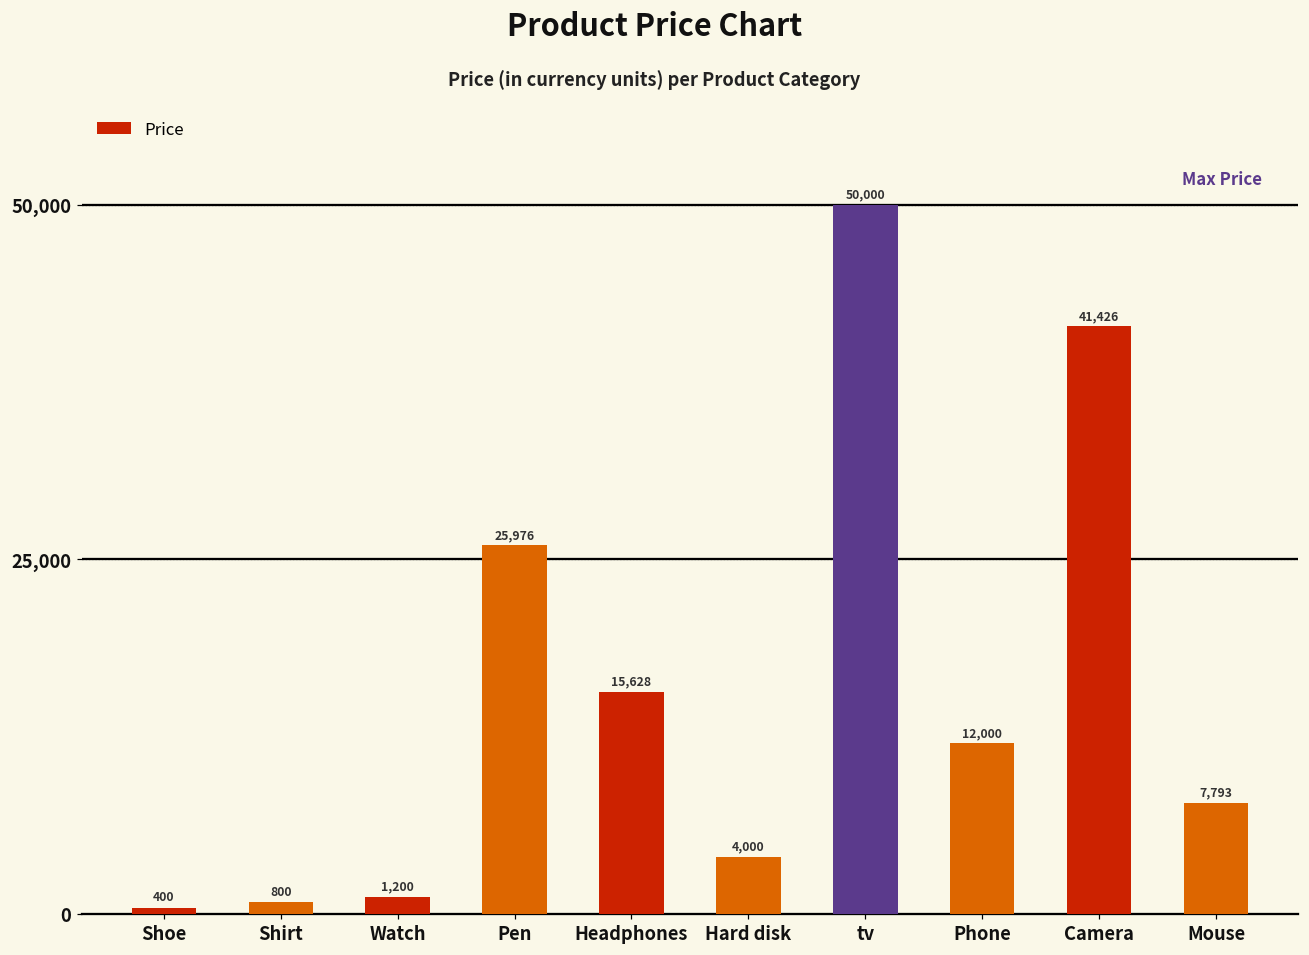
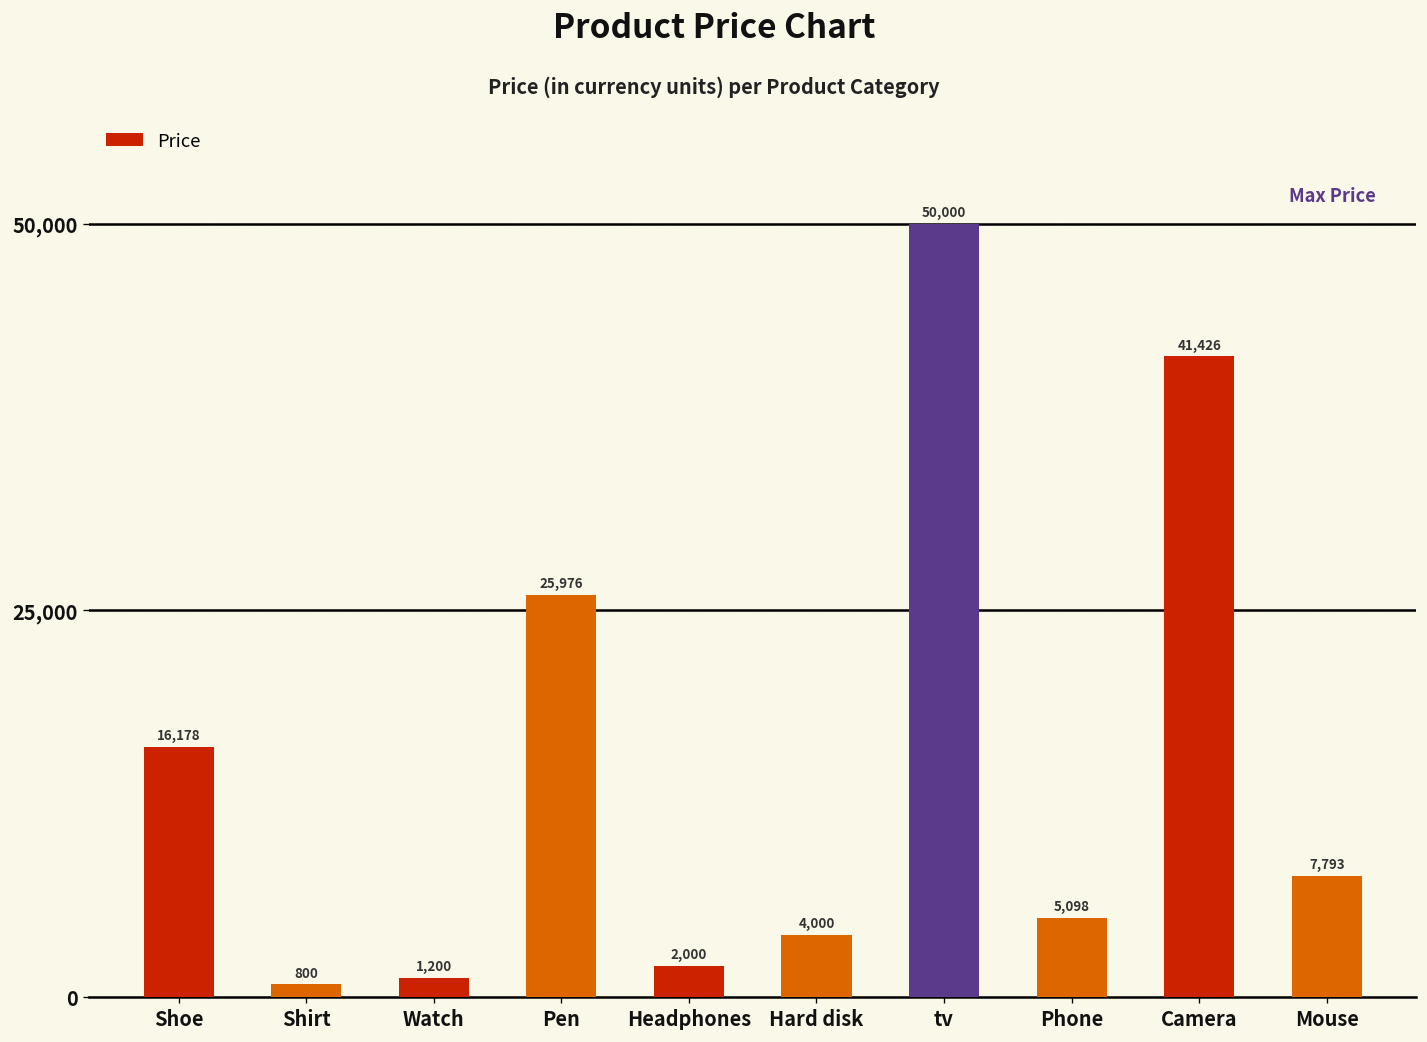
  {
-   "Shoe": "400",
+   "Shoe": "16,178",
    "Shirt": "800",
    "Watch": "1,200",
    "Pen": "25,976",
-   "Headphones": "15,628",
+   "Headphones": "2,000",
    "Hard disk": "4,000",
    "tv": "50,000",
-   "Phone": "12,000",
+   "Phone": "5,098",
    "Camera": "41,426",
    "Mouse": "7,793"
  }
